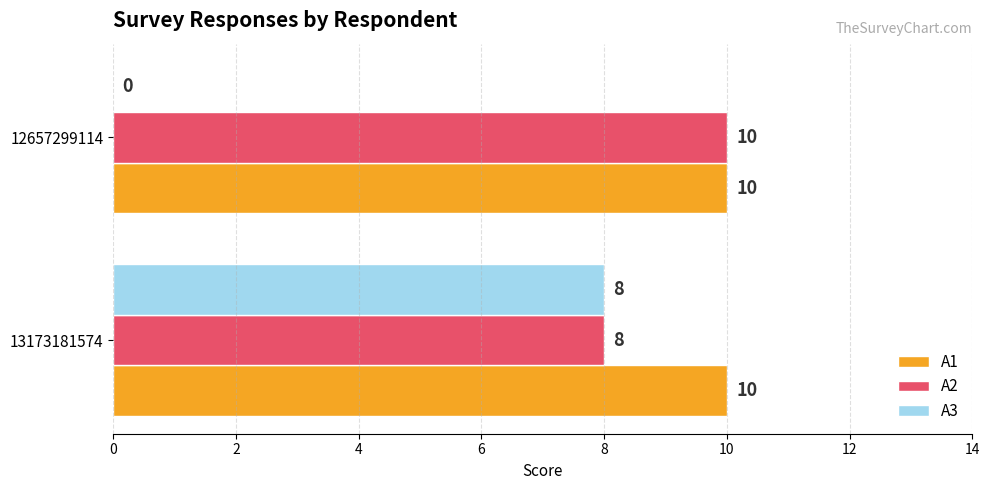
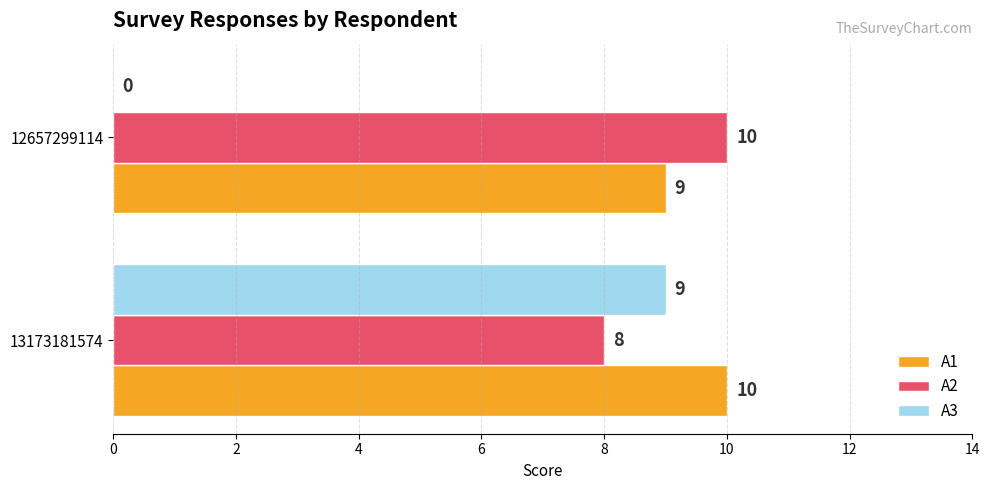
  {
    "A1": {
-     "12657299114": 10,
+     "12657299114": 9,
      "13173181574": 10
    },
    "A2": {
      "12657299114": 10,
      "13173181574": 8
    },
    "A3": {
      "12657299114": 0,
-     "13173181574": 8
+     "13173181574": 9
    }
  }
